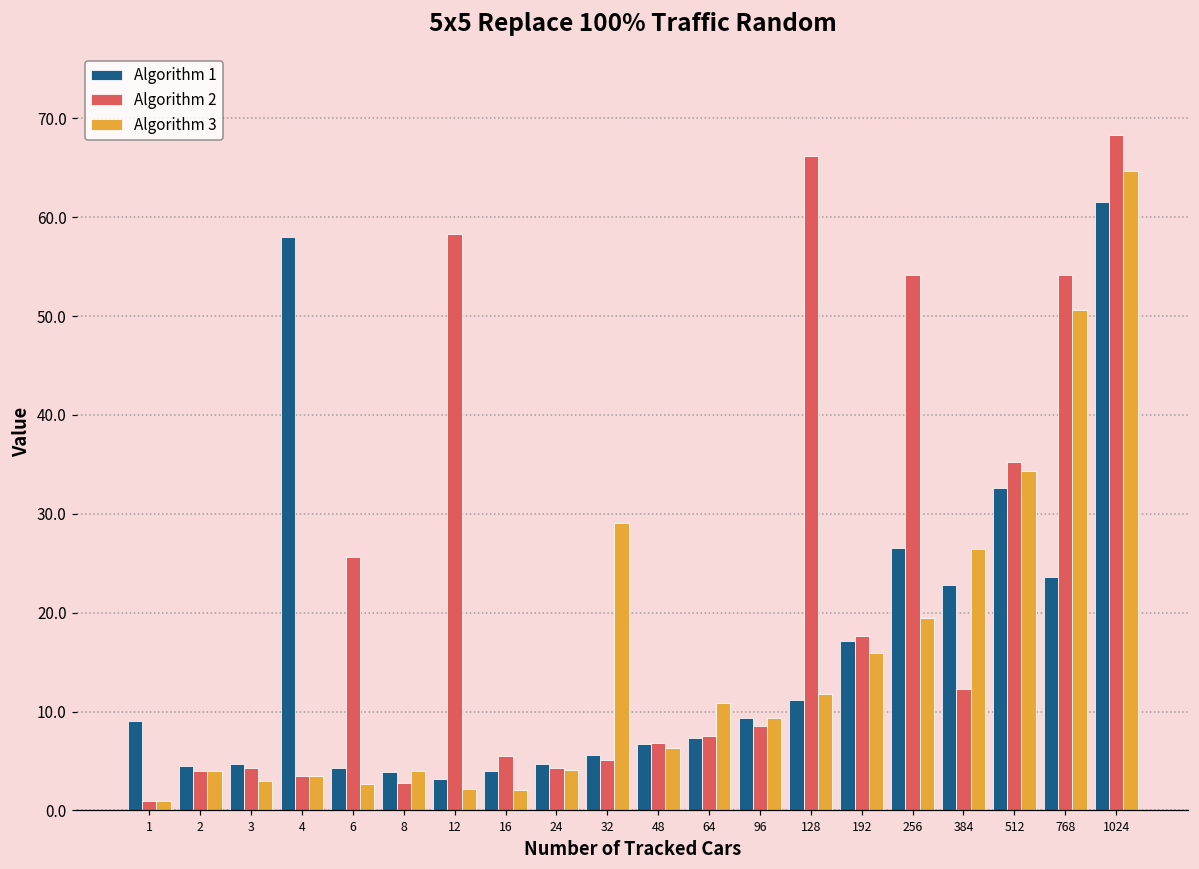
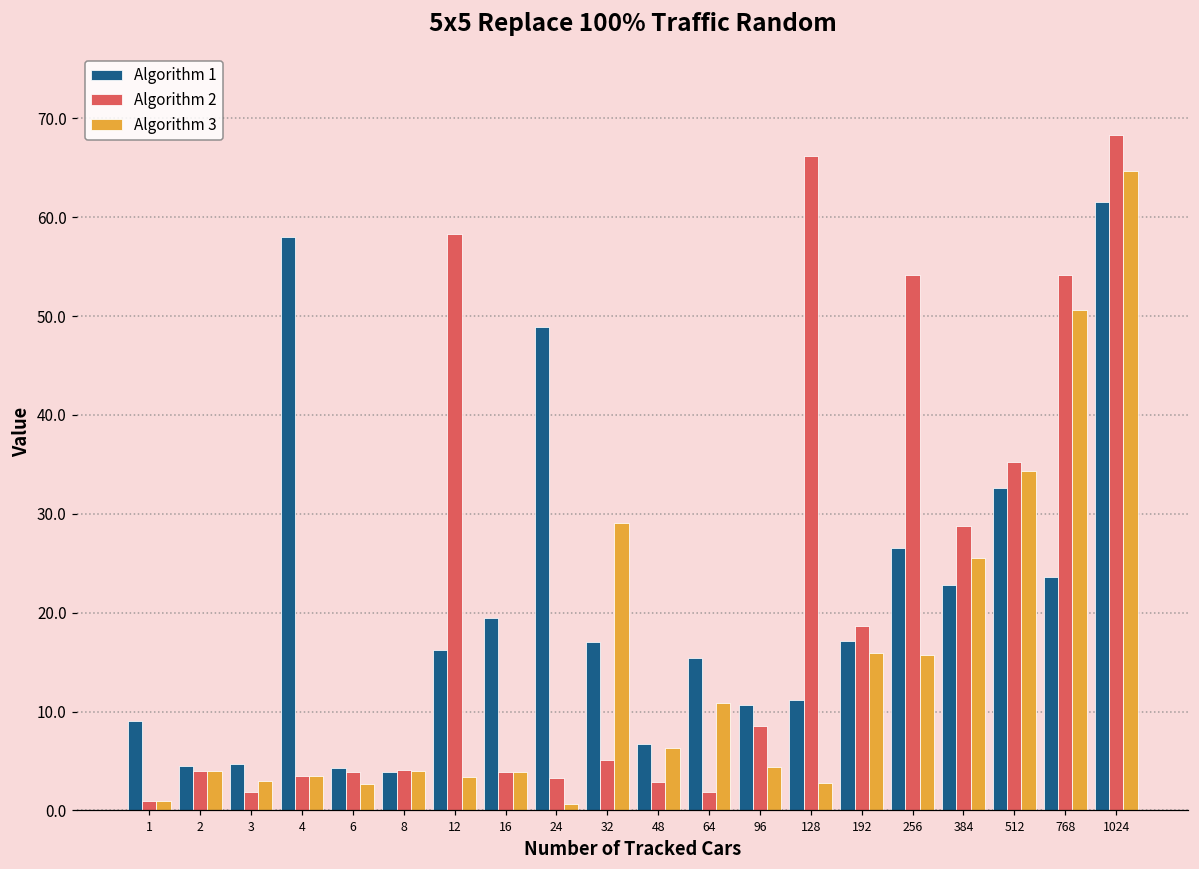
  {
    "Algorithm 1": {
      "1": 9,
      "2": 5,
      "3": 5,
      "4": 58,
      "6": 4,
      "8": 4,
-     "12": 3,
-     "16": 4,
-     "24": 5,
-     "32": 6,
+     "12": 16,
+     "16": 19,
+     "24": 49,
+     "32": 17,
      "48": 7,
-     "64": 7,
-     "96": 9,
+     "64": 15,
+     "96": 11,
      "128": 11,
      "192": 17,
      "256": 27,
      "384": 23,
      "512": 33,
      "768": 24,
      "1024": 62
    },
    "Algorithm 2": {
      "1": 1,
      "2": 4,
-     "3": 4,
+     "3": 2,
      "4": 4,
-     "6": 26,
-     "8": 3,
+     "6": 4,
+     "8": 4,
      "12": 58,
-     "16": 5,
-     "24": 4,
+     "16": 4,
+     "24": 3,
      "32": 5,
-     "48": 7,
-     "64": 8,
+     "48": 3,
+     "64": 2,
      "96": 9,
      "128": 66,
-     "192": 18,
+     "192": 19,
      "256": 54,
-     "384": 12,
+     "384": 29,
      "512": 35,
      "768": 54,
      "1024": 68
    },
    "Algorithm 3": {
      "1": 1,
      "2": 4,
      "3": 3,
      "4": 4,
      "6": 3,
      "8": 4,
-     "12": 2,
-     "16": 2,
-     "24": 4,
+     "12": 3,
+     "16": 4,
+     "24": 1,
      "32": 29,
      "48": 6,
      "64": 11,
-     "96": 9,
-     "128": 12,
+     "96": 4,
+     "128": 3,
      "192": 16,
-     "256": 19,
-     "384": 26.5,
+     "256": 16,
+     "384": 25.6,
      "512": 34,
      "768": 51,
      "1024": 65
    }
  }
